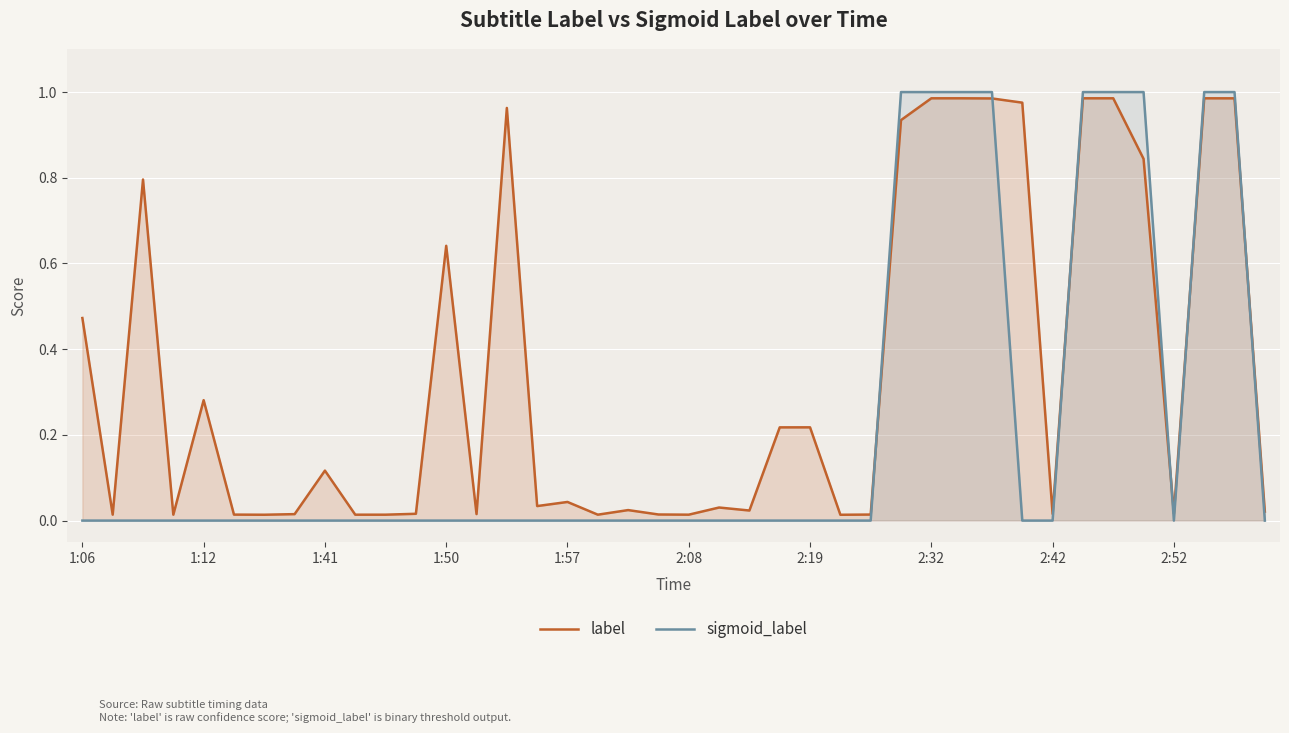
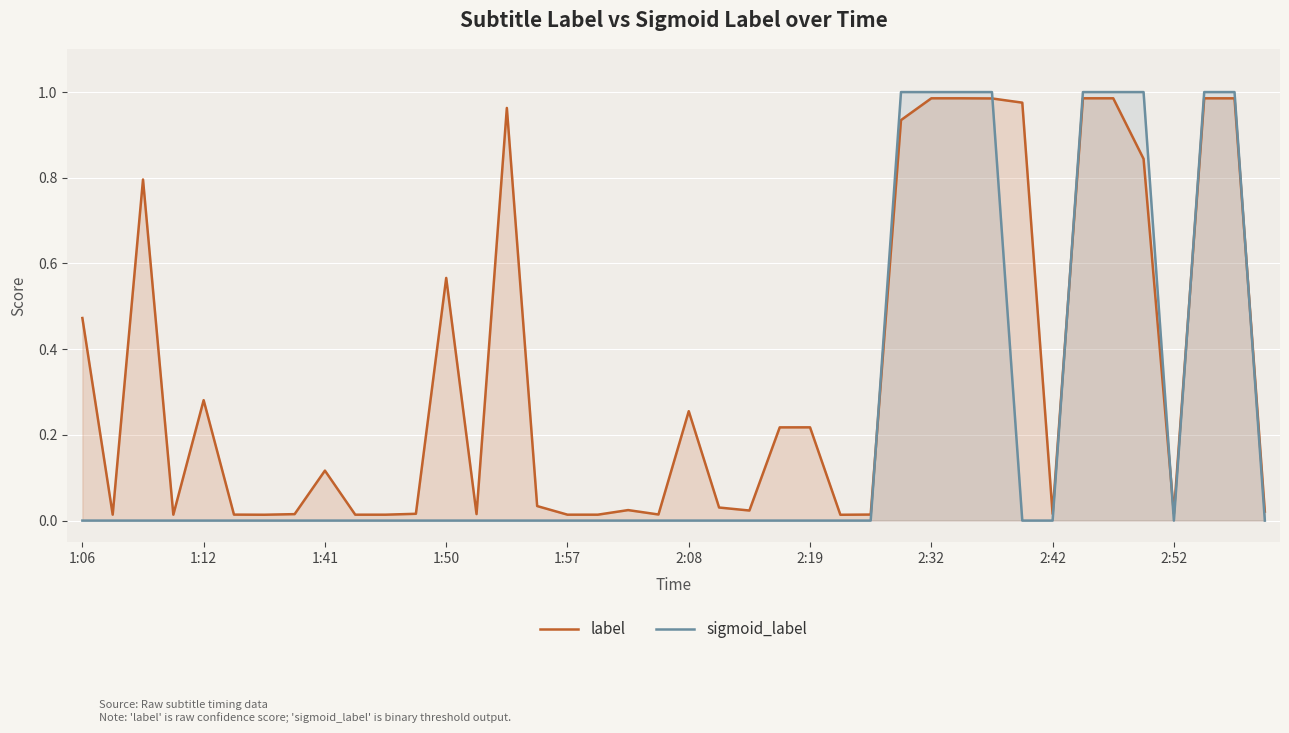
  {
    "label": {
      "1:06": 0.47,
      "1:12": 0.28,
      "1:41": 0.12,
-     "1:50": 0.64,
-     "1:57": 0.04,
-     "2:08": 0.01,
+     "1:50": 0.57,
+     "1:57": 0.01,
+     "2:08": 0.26,
      "2:19": 0.22,
      "2:32": 0.99,
      "2:42": 0.02,
      "2:52": 0.02
    },
    "sigmoid_label": {
      "1:06": 0.00,
      "1:12": 0.00,
      "1:41": 0.00,
      "1:50": 0.00,
      "1:57": 0.00,
      "2:08": 0.00,
      "2:19": 0.00,
      "2:32": 1.00,
      "2:42": 0.00,
      "2:52": 0.00
    }
  }
